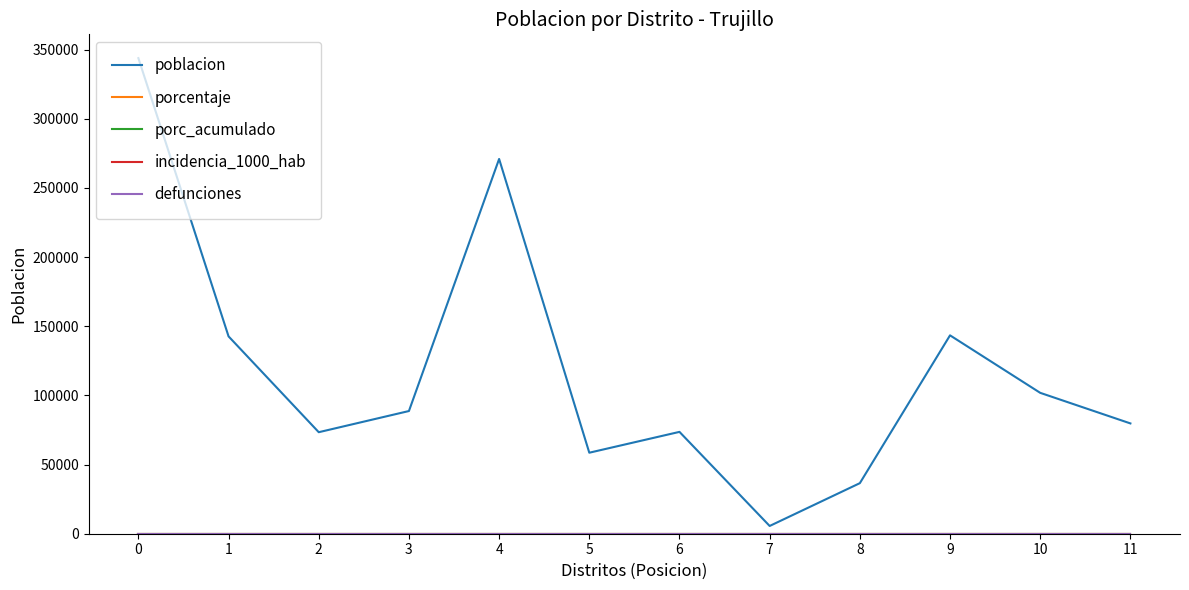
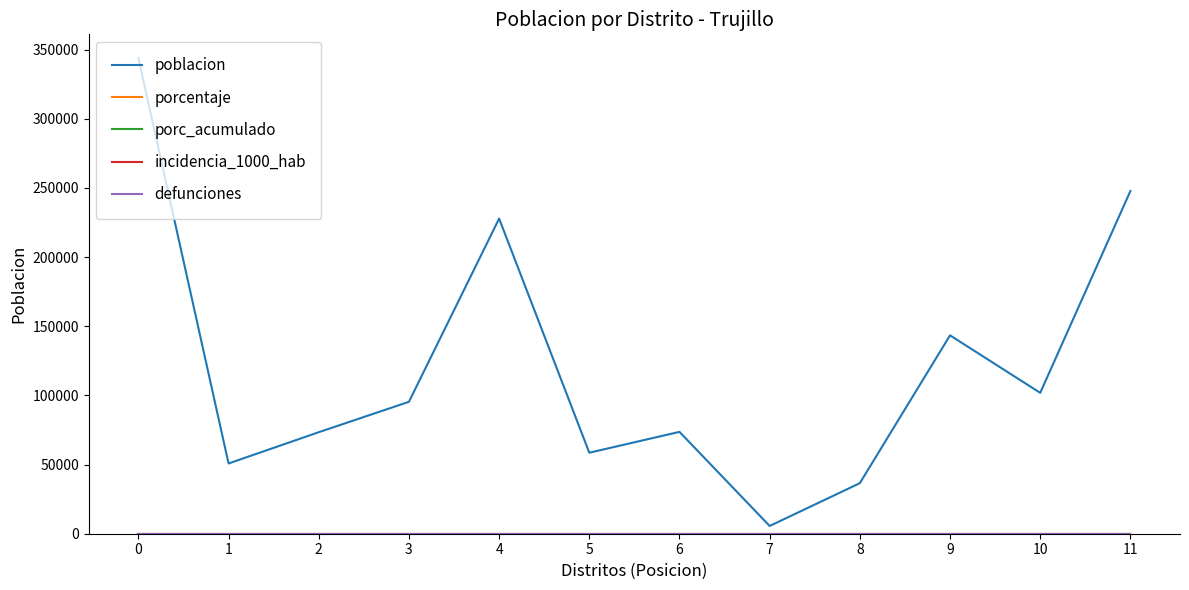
  {
    "poblacion": {
-     "1": 143000,
+     "1": 51000,
      "2": 73000,
-     "3": 89000,
-     "4": 271000,
+     "3": 95000,
+     "4": 228000,
      "5": 59000,
      "6": 74000,
      "7": 6000,
      "8": 37000,
      "9": 143000,
      "10": 102000,
-     "11": 80000
+     "11": 248000
    },
    "defunciones": {
      "0": 0,
      "1": 0,
      "2": 0,
      "3": 0,
      "4": 0,
      "5": 0,
      "6": 0,
      "7": 0,
      "8": 0,
      "9": 0,
      "10": 0,
      "11": 0
    }
  }
